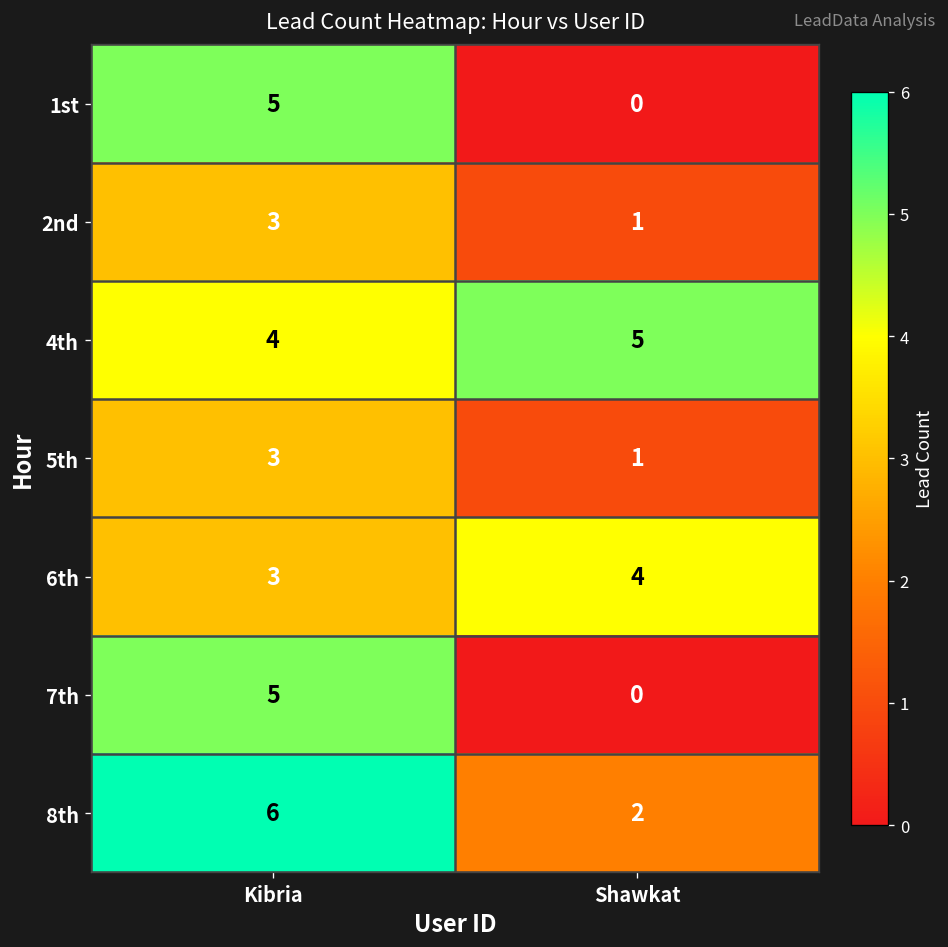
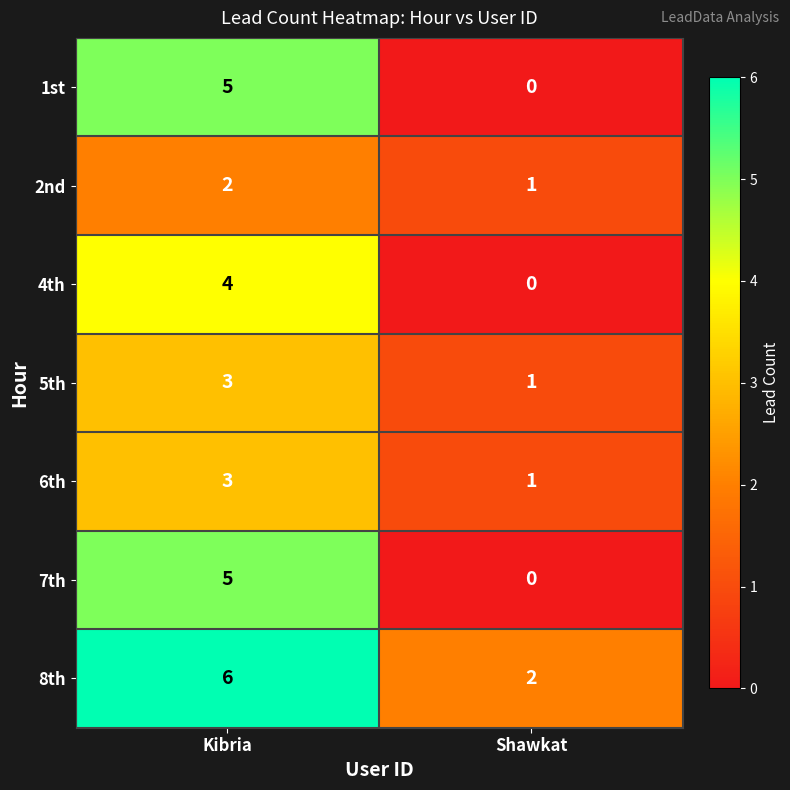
  {
    "1st": {
      "Kibria": 5,
      "Shawkat": 0
    },
    "2nd": {
-     "Kibria": 3,
+     "Kibria": 2,
      "Shawkat": 1
    },
    "4th": {
      "Kibria": 4,
-     "Shawkat": 5
+     "Shawkat": 0
    },
    "5th": {
      "Kibria": 3,
      "Shawkat": 1
    },
    "6th": {
      "Kibria": 3,
-     "Shawkat": 4
+     "Shawkat": 1
    },
    "7th": {
      "Kibria": 5,
      "Shawkat": 0
    },
    "8th": {
      "Kibria": 6,
      "Shawkat": 2
    }
  }
